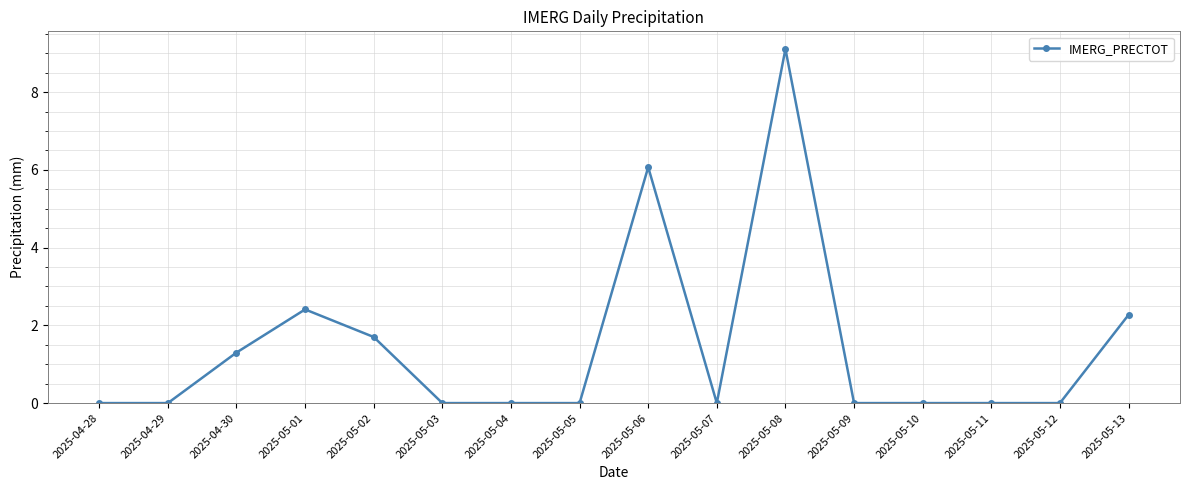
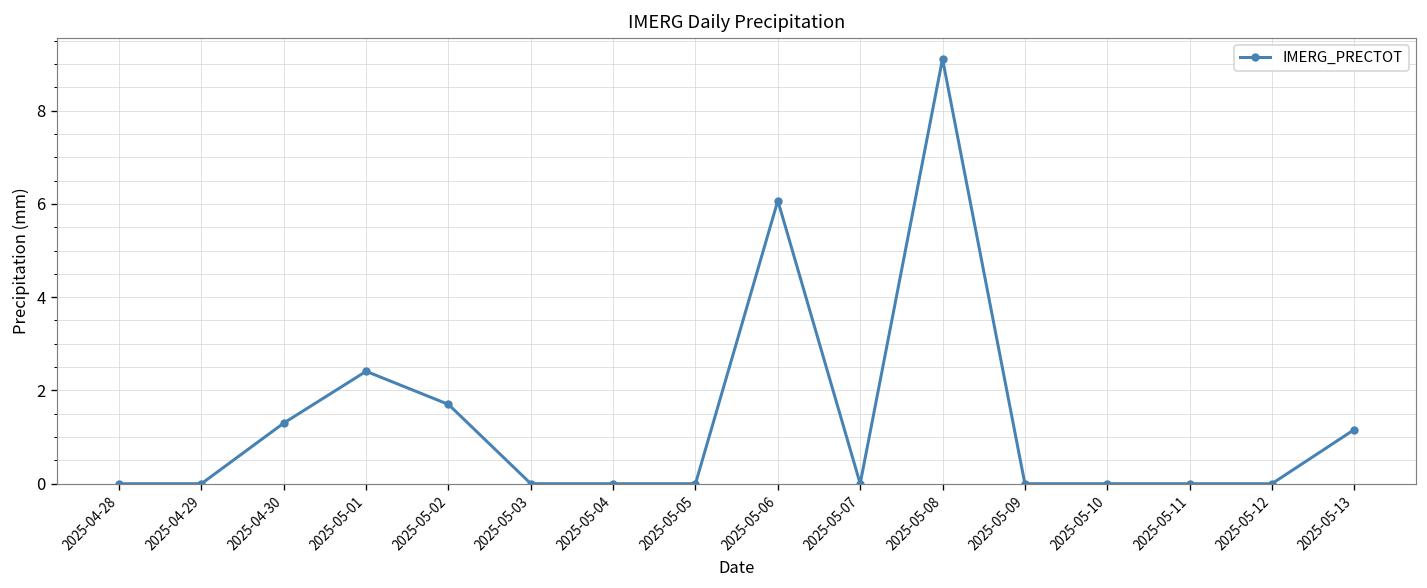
  {
    "2025-04-28": 0.0,
    "2025-04-29": 0.0,
    "2025-04-30": 1.3,
    "2025-05-01": 2.4,
    "2025-05-02": 1.7,
    "2025-05-03": 0.0,
    "2025-05-04": 0.0,
    "2025-05-05": 0.0,
    "2025-05-06": 6.1,
    "2025-05-07": 0.0,
    "2025-05-08": 9.1,
    "2025-05-09": 0.0,
    "2025-05-10": 0.0,
    "2025-05-11": 0.0,
    "2025-05-12": 0.0,
-   "2025-05-13": 2.3
+   "2025-05-13": 1.2
  }
